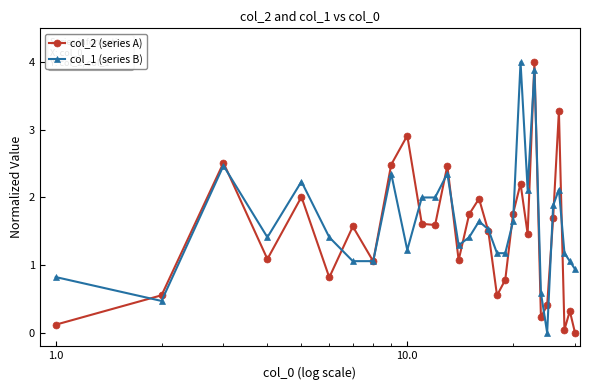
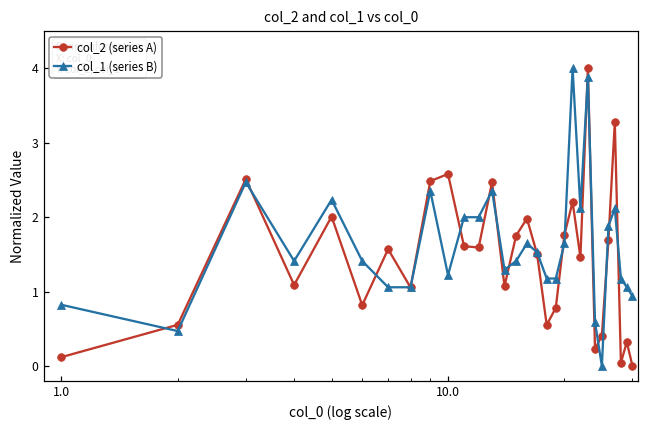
  {
    "col_2 (series A)": {
      "1.0": 0.1,
-     "10.0": 2.9
+     "10.0": 2.6
    },
    "col_1 (series B)": {
      "1.0": 0.8,
      "10.0": 1.2
    }
  }
